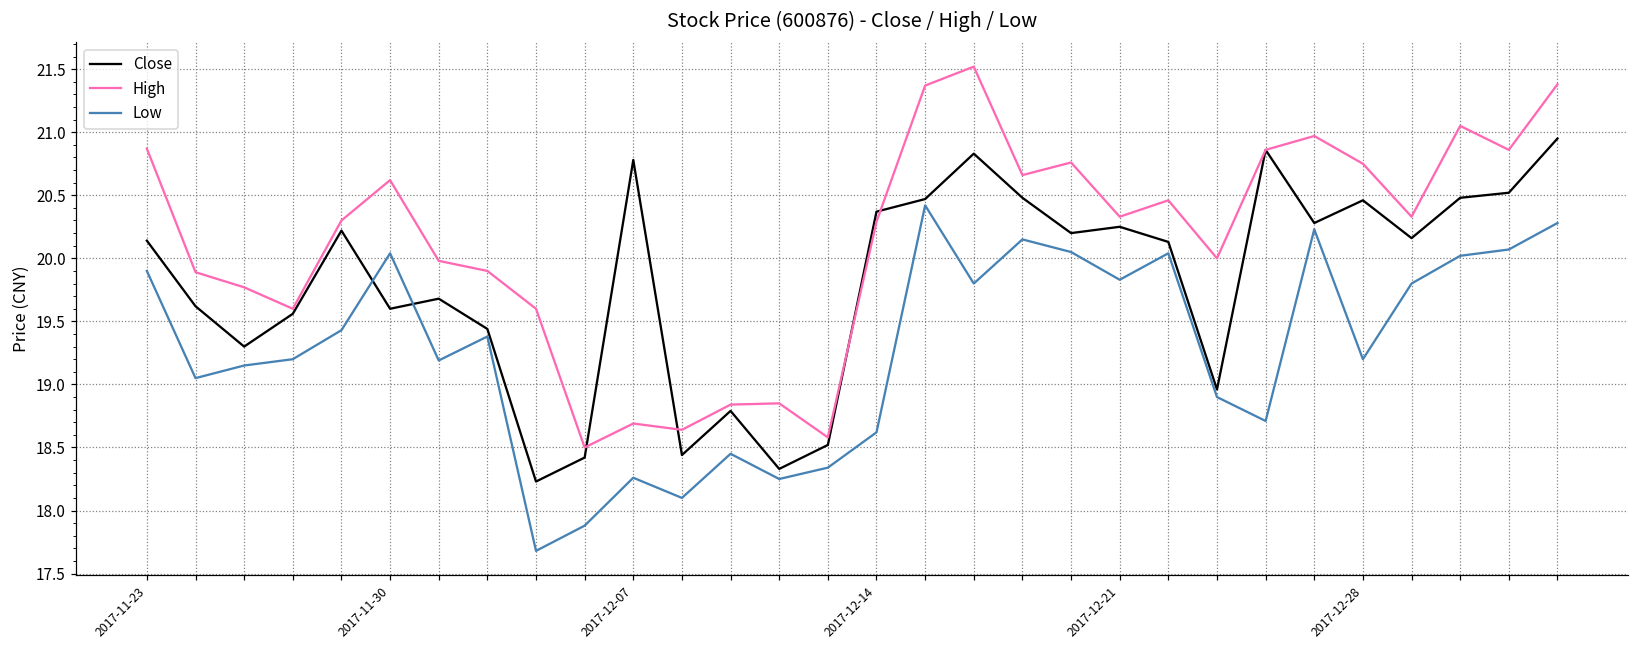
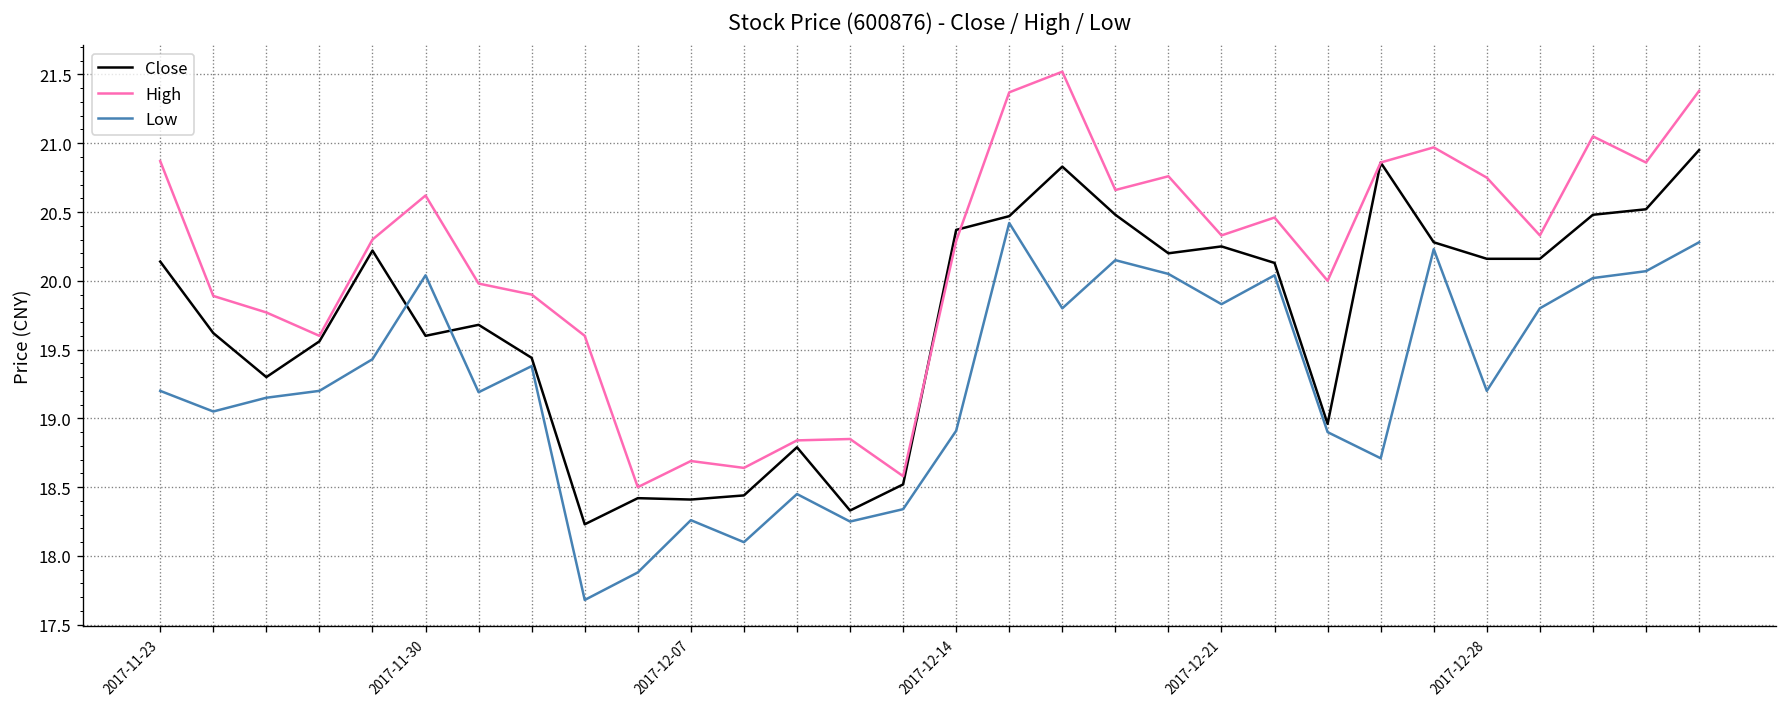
  {
    "Close": {
      "2017-11-23": 20.14,
      "2017-11-30": 19.60,
-     "2017-12-07": 20.78,
+     "2017-12-07": 18.41,
      "2017-12-14": 20.37,
      "2017-12-21": 20.25,
-     "2017-12-28": 20.46
+     "2017-12-28": 20.16
    },
    "High": {
      "2017-11-23": 20.87,
      "2017-11-30": 20.62,
      "2017-12-07": 18.69,
      "2017-12-14": 20.29,
      "2017-12-21": 20.33,
      "2017-12-28": 20.75
    },
    "Low": {
-     "2017-11-23": 19.9,
+     "2017-11-23": 19.2,
      "2017-11-30": 20.04,
      "2017-12-07": 18.26,
-     "2017-12-14": 18.62,
+     "2017-12-14": 18.91,
      "2017-12-21": 19.83,
      "2017-12-28": 19.20
    }
  }
